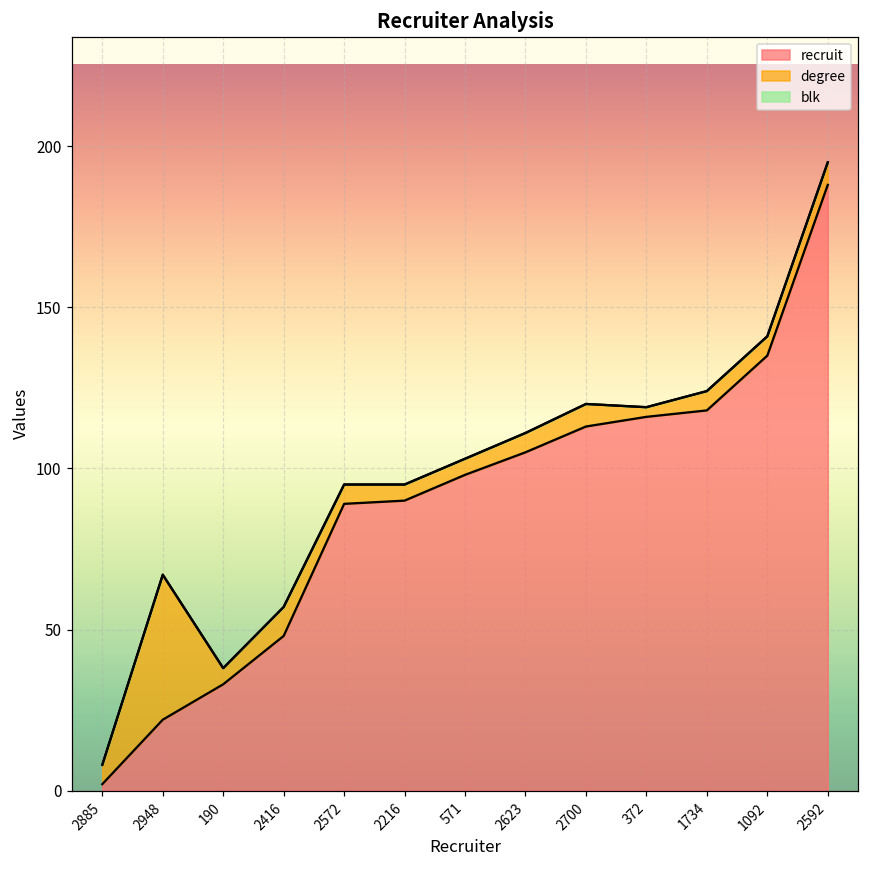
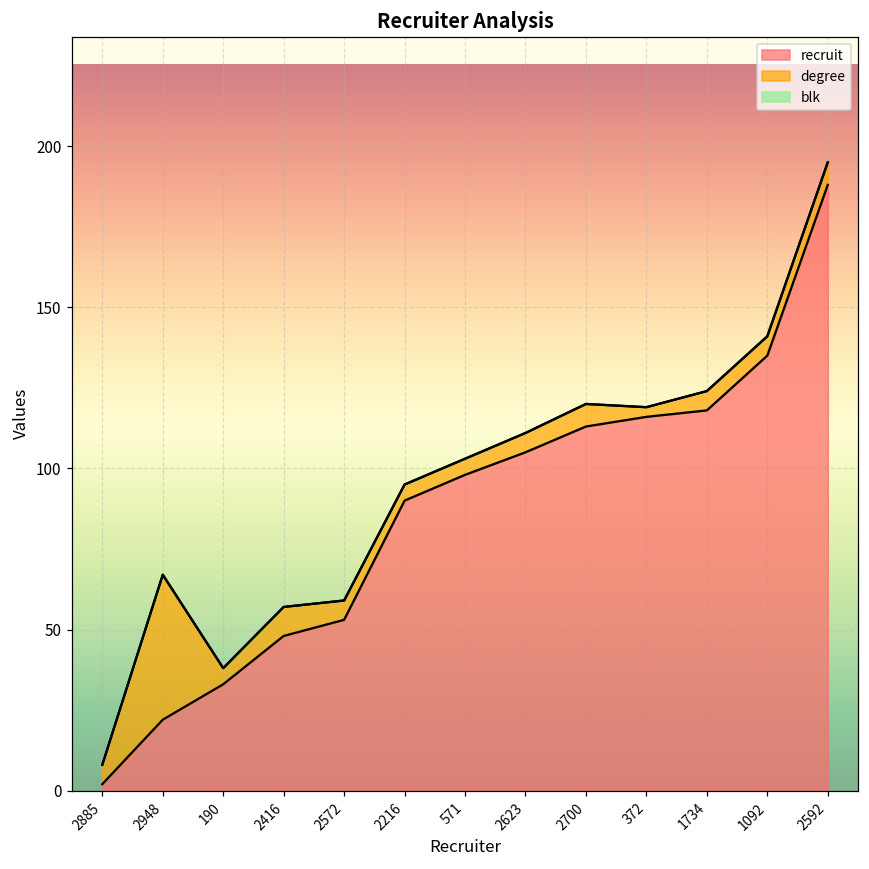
  {
    "recruit": {
      "2885": 2,
      "2948": 22,
      "190": 33,
      "2416": 48,
-     "2572": 89,
+     "2572": 53,
      "2216": 90,
      "571": 98,
      "2623": 105,
      "2700": 113,
      "372": 116,
      "1734": 118,
      "1092": 135,
      "2592": 188
    }
  }
